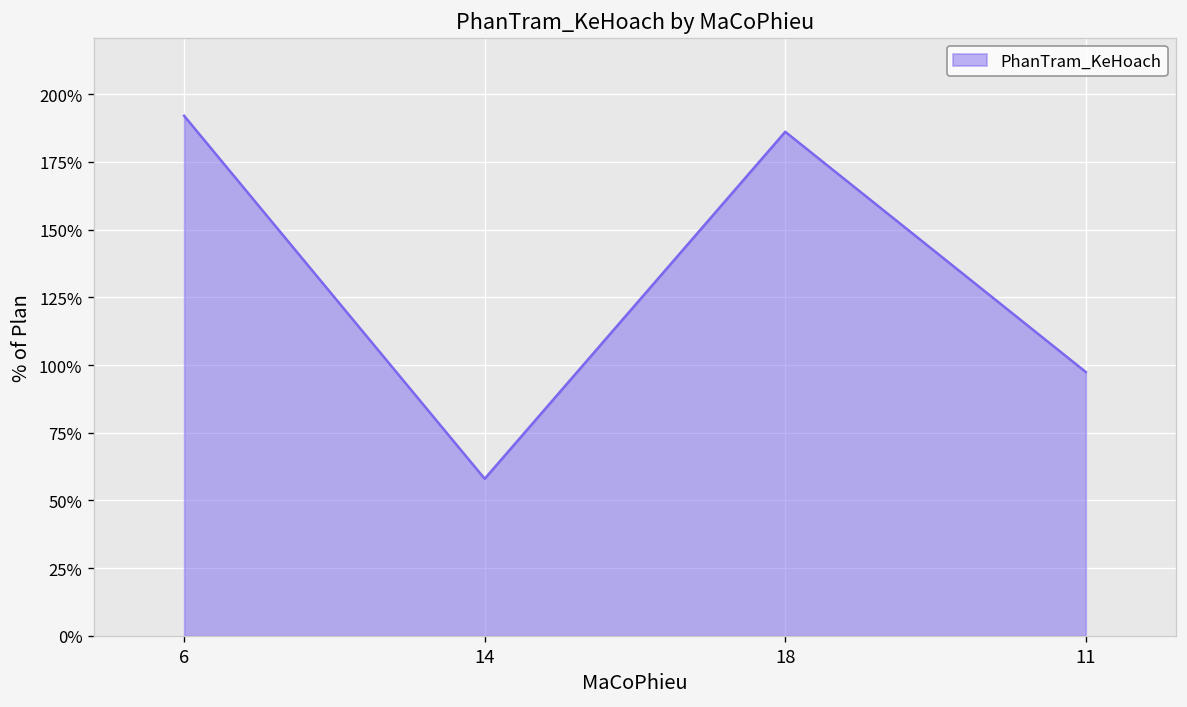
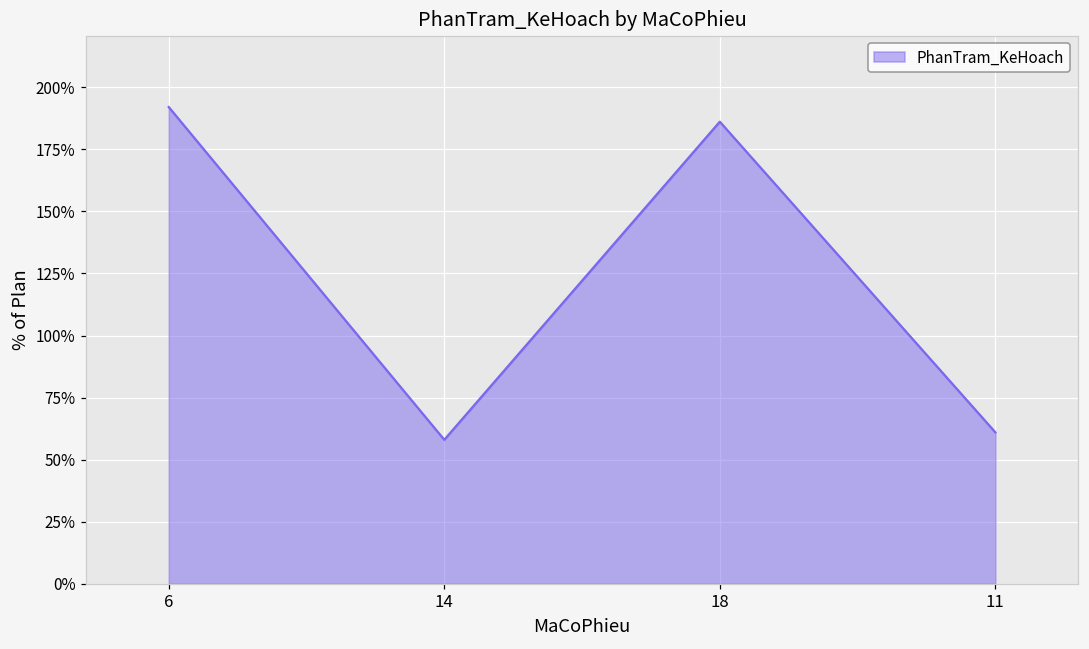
  {
    "6": "192%",
    "14": "58%",
    "18": "186%",
-   "11": "97%"
+   "11": "61%"
  }
